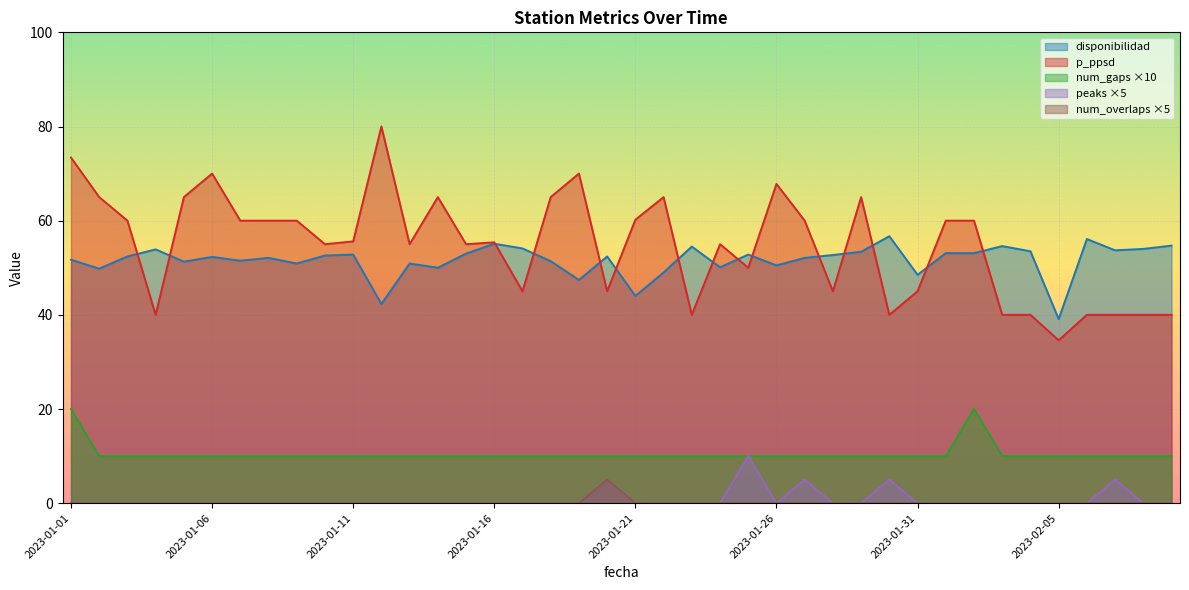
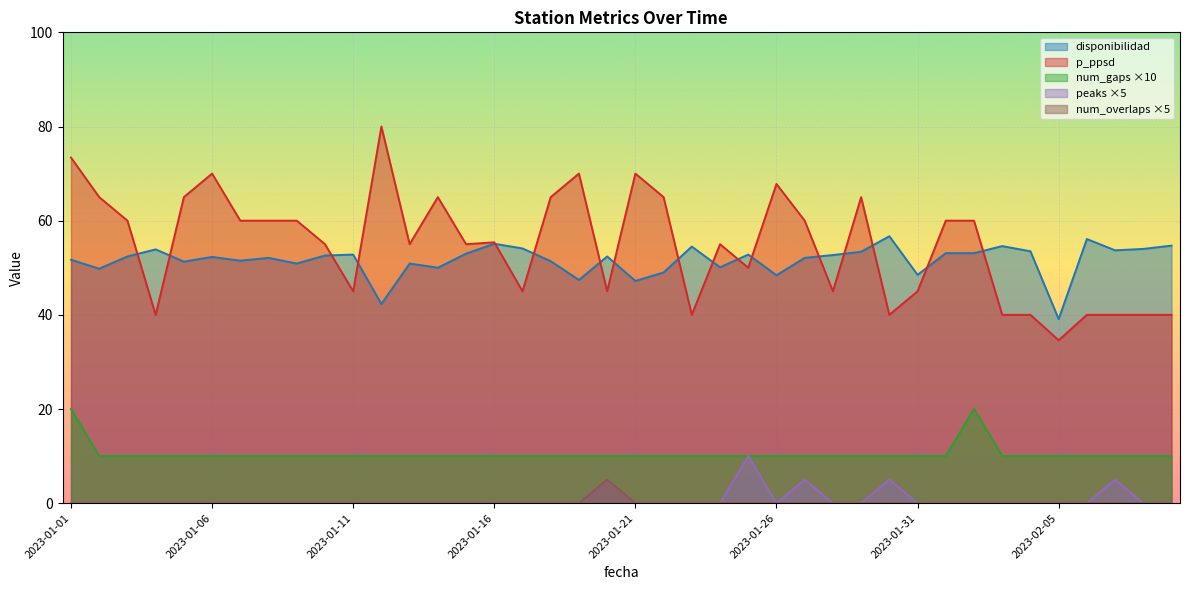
  {
    "disponibilidad": {
      "2023-01-01": 52,
      "2023-01-06": 52,
      "2023-01-11": 53,
-     "2023-01-21": 44,
-     "2023-01-26": 51,
+     "2023-01-21": 47,
+     "2023-01-26": 48,
      "2023-01-31": 49,
      "2023-02-05": 39
    },
    "p_ppsd": {
      "2023-01-01": 73,
      "2023-01-06": 70,
-     "2023-01-11": 56,
-     "2023-01-21": 60,
+     "2023-01-11": 45,
+     "2023-01-21": 70,
      "2023-01-26": 68,
      "2023-01-31": 45,
      "2023-02-05": 35
    },
    "num_gaps ×10": {
      "2023-01-01": 20,
      "2023-01-06": 10,
      "2023-01-11": 10,
      "2023-01-16": 10,
      "2023-01-21": 10,
      "2023-01-26": 10,
      "2023-01-31": 10,
      "2023-02-05": 10
    }
  }
